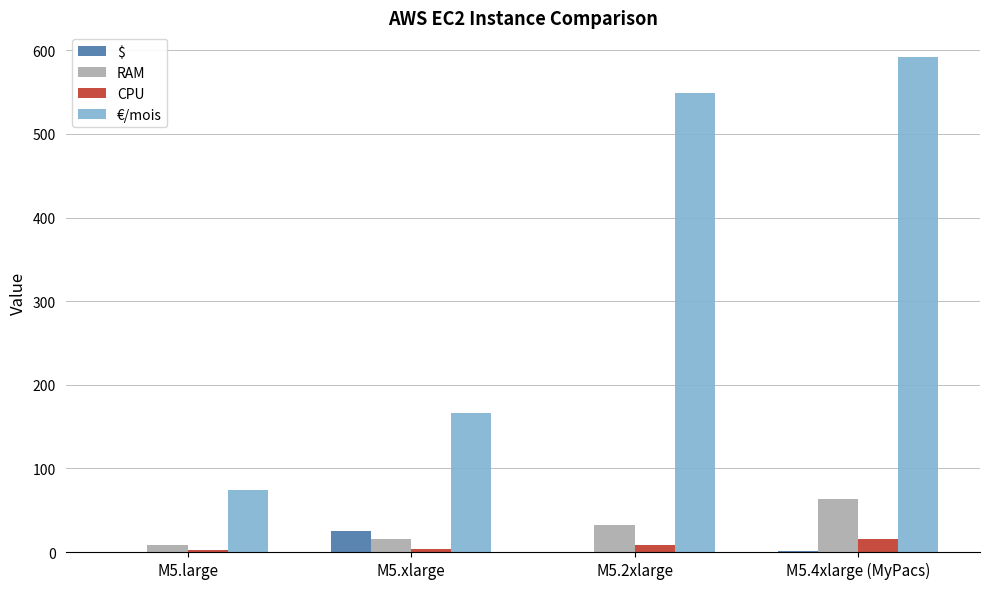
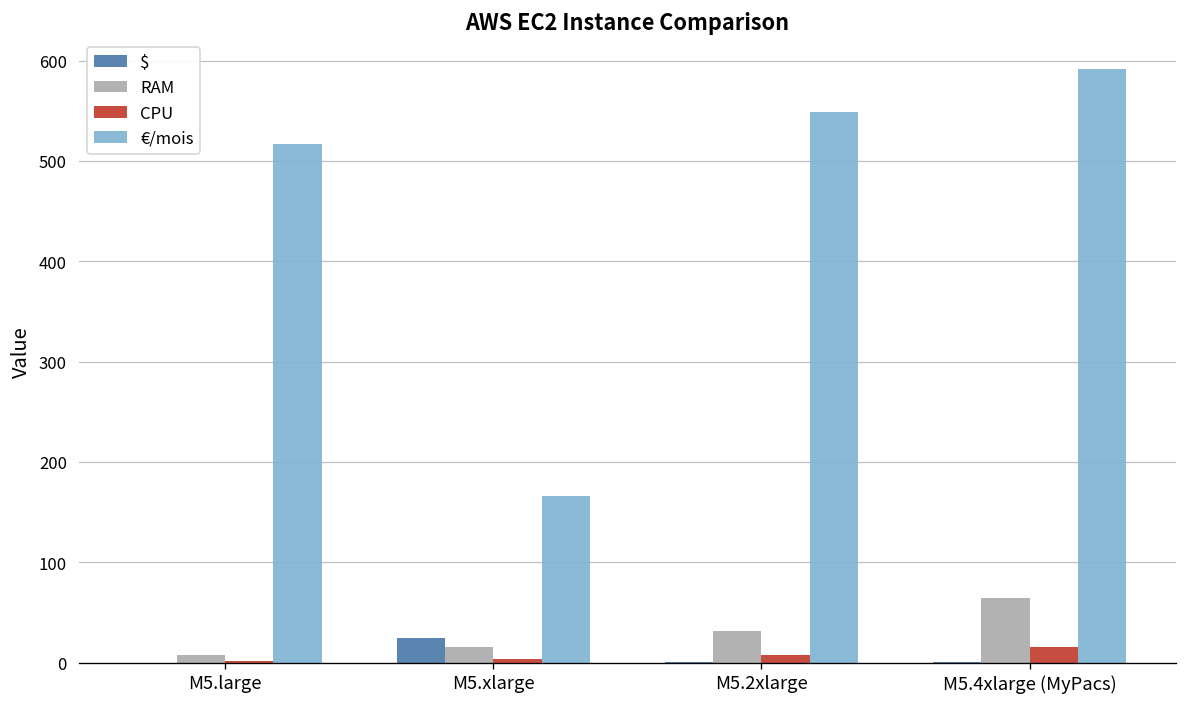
  {
    "$": {
      "M5.xlarge": 20
    },
    "RAM": {
      "M5.large": 10,
      "M5.xlarge": 20,
      "M5.2xlarge": 30,
      "M5.4xlarge (MyPacs)": 60
    },
    "CPU": {
      "M5.xlarge": 0,
      "M5.2xlarge": 10,
      "M5.4xlarge (MyPacs)": 20
    },
    "€/mois": {
-     "M5.large": 70,
+     "M5.large": 520,
      "M5.xlarge": 170,
      "M5.2xlarge": 550,
      "M5.4xlarge (MyPacs)": 590
    }
  }
